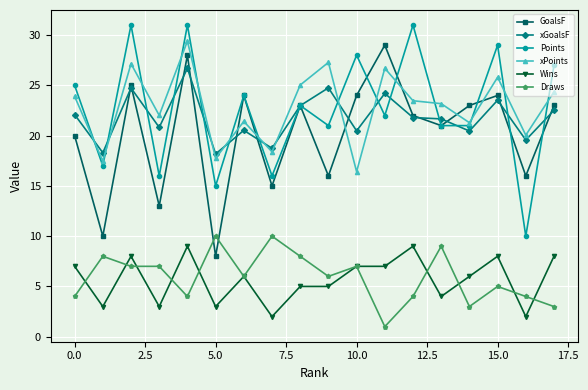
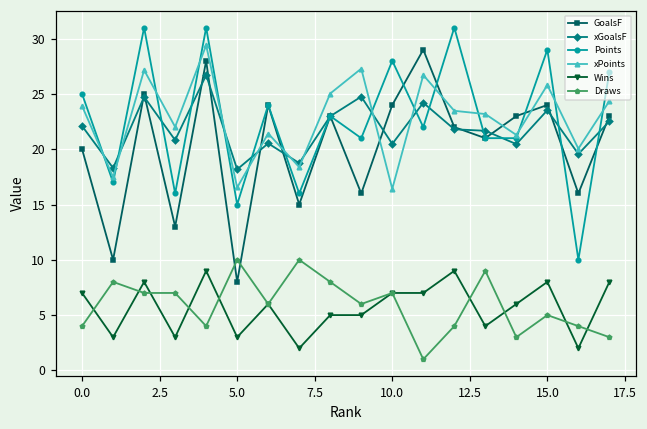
  {
    "xPoints": {
      "0.0": 23.9,
-     "5.0": 17.7,
+     "5.0": 16.5,
      "10.0": 16.4,
      "15.0": 25.8
    },
    "Draws": {
      "0.0": 4.0,
      "5.0": 10.0,
      "15.0": 5.0
    }
  }
